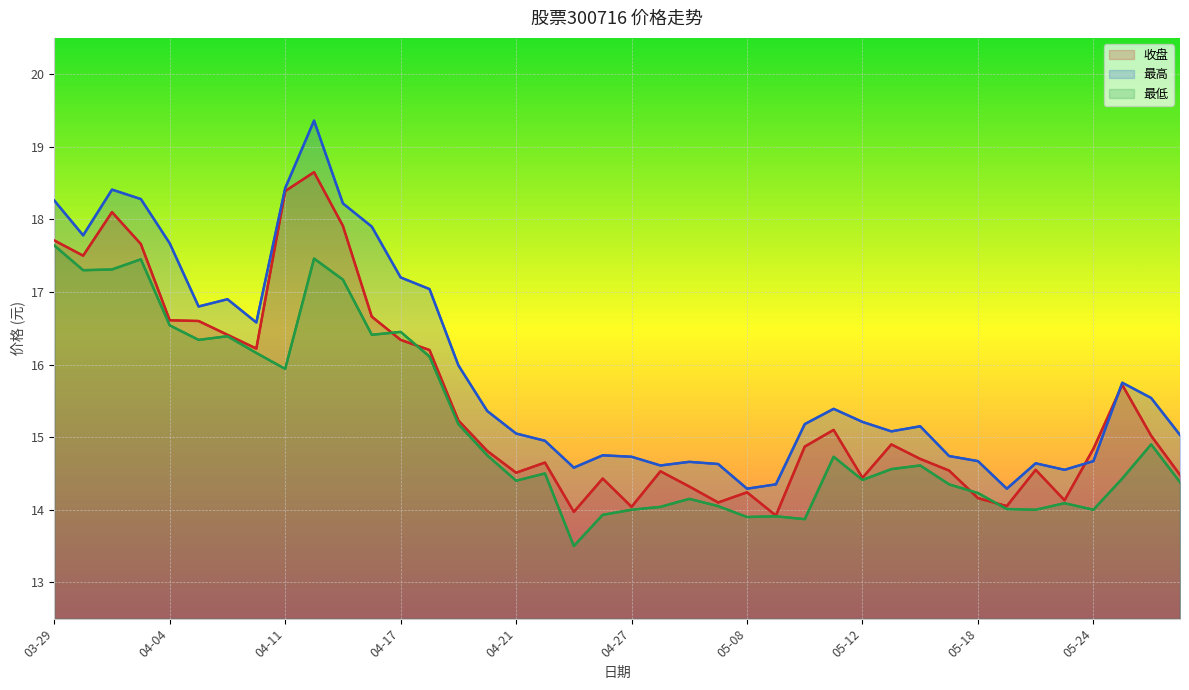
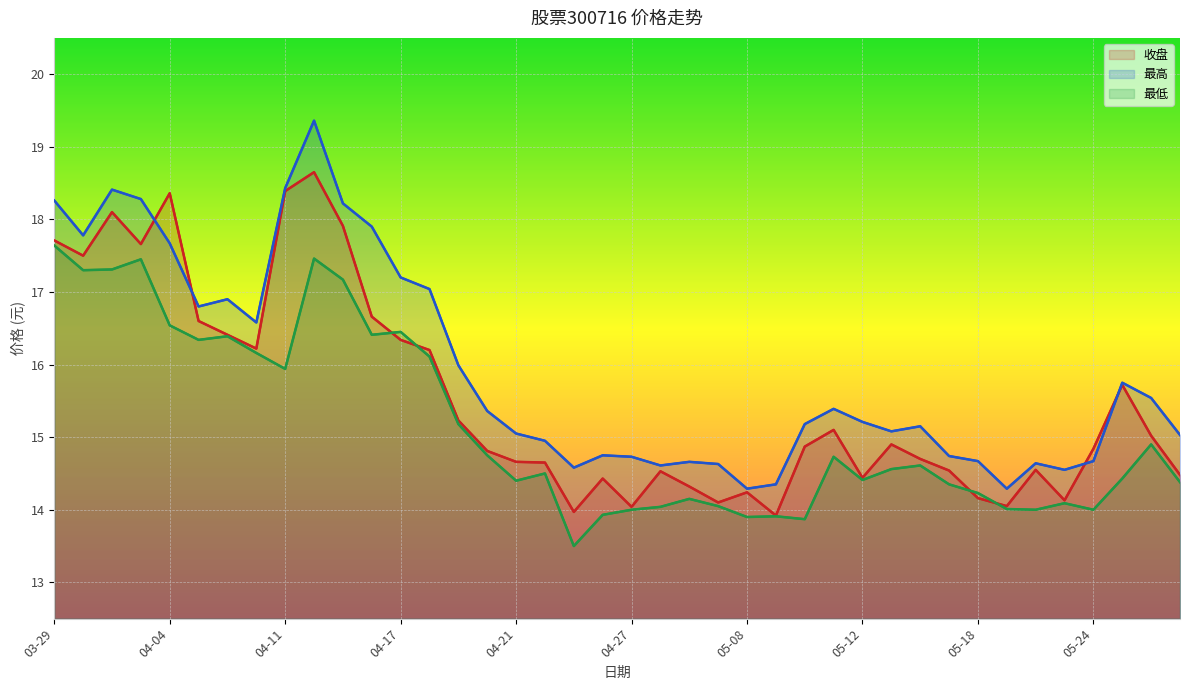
  {
    "收盘": {
      "03-29": 17.7,
-     "04-04": 16.6,
+     "04-04": 18.4,
      "04-11": 18.4,
      "04-17": 16.3,
-     "04-21": 14.5,
+     "04-21": 14.7,
      "04-27": 14.0,
      "05-08": 14.2,
      "05-18": 14.2,
      "05-24": 14.8
    }
  }
